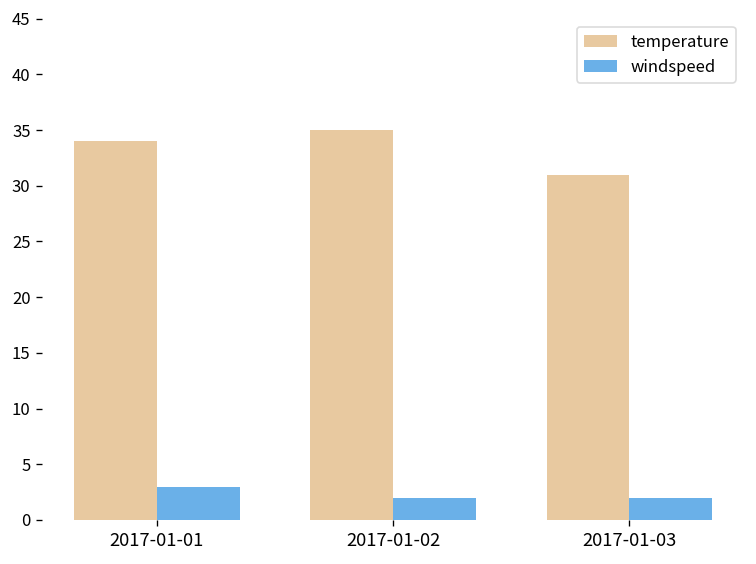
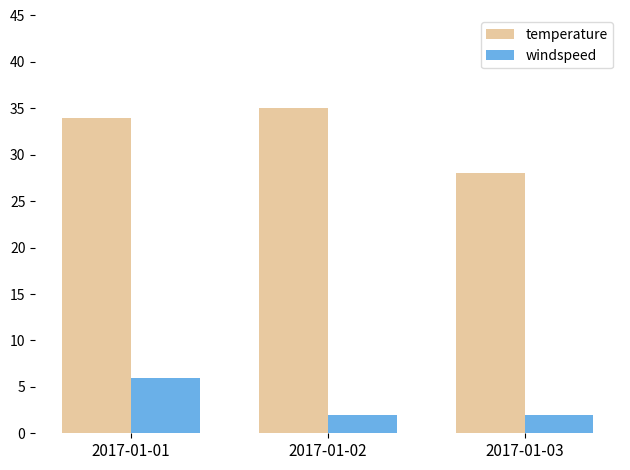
  {
    "temperature": {
      "2017-01-01": 34,
      "2017-01-02": 35,
-     "2017-01-03": 31
+     "2017-01-03": 28
    },
    "windspeed": {
-     "2017-01-01": 3,
+     "2017-01-01": 6,
      "2017-01-02": 2,
      "2017-01-03": 2
    }
  }
